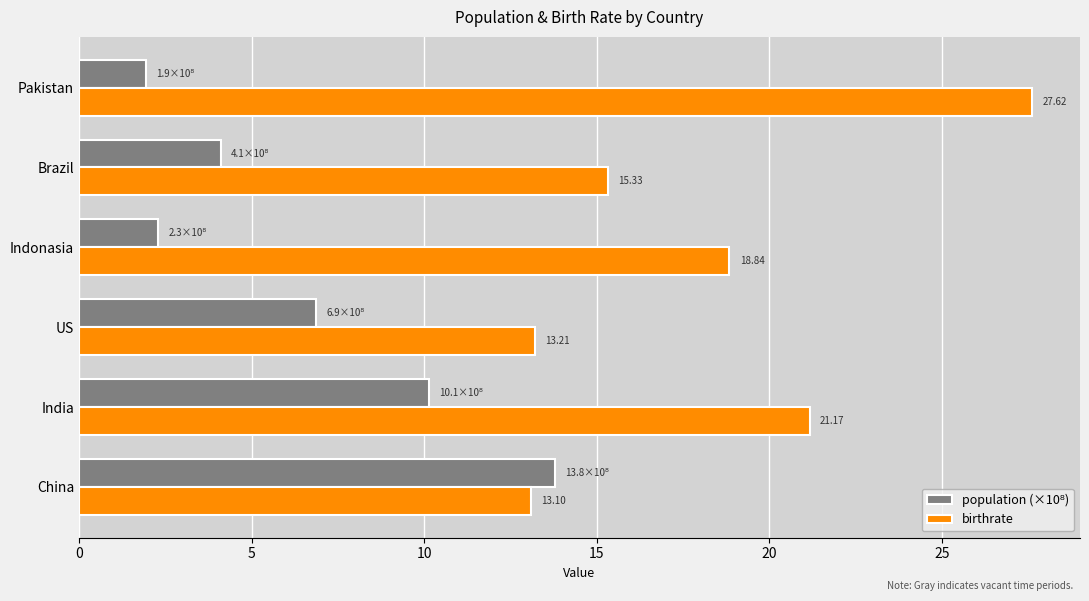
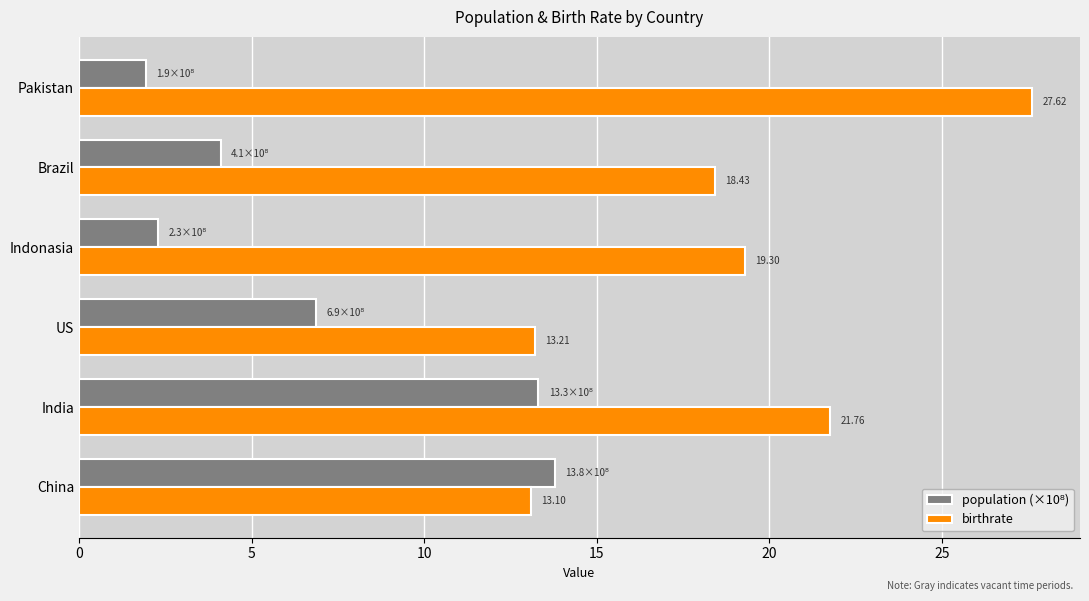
  {
    "population (×10⁸)": {
      "Pakistan": "1.9×10⁸",
      "Brazil": "4.1×10⁸",
      "Indonasia": "2.3×10⁸",
      "US": "6.9×10⁸",
-     "India": "10.1×10⁸",
+     "India": "13.3×10⁸",
      "China": "13.8×10⁸"
    },
    "birthrate": {
      "Pakistan": "27.62",
-     "Brazil": "15.33",
-     "Indonasia": "18.84",
+     "Brazil": "18.43",
+     "Indonasia": "19.30",
      "US": "13.21",
-     "India": "21.17",
+     "India": "21.76",
      "China": "13.10"
    }
  }
